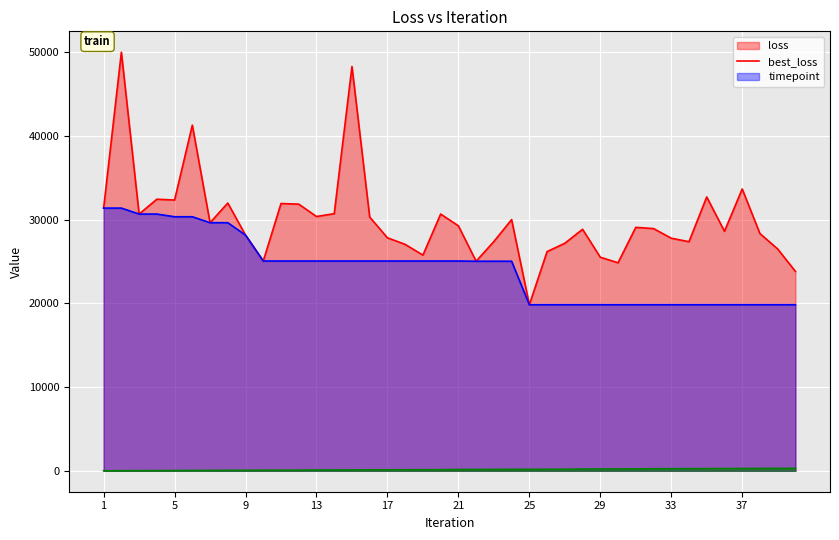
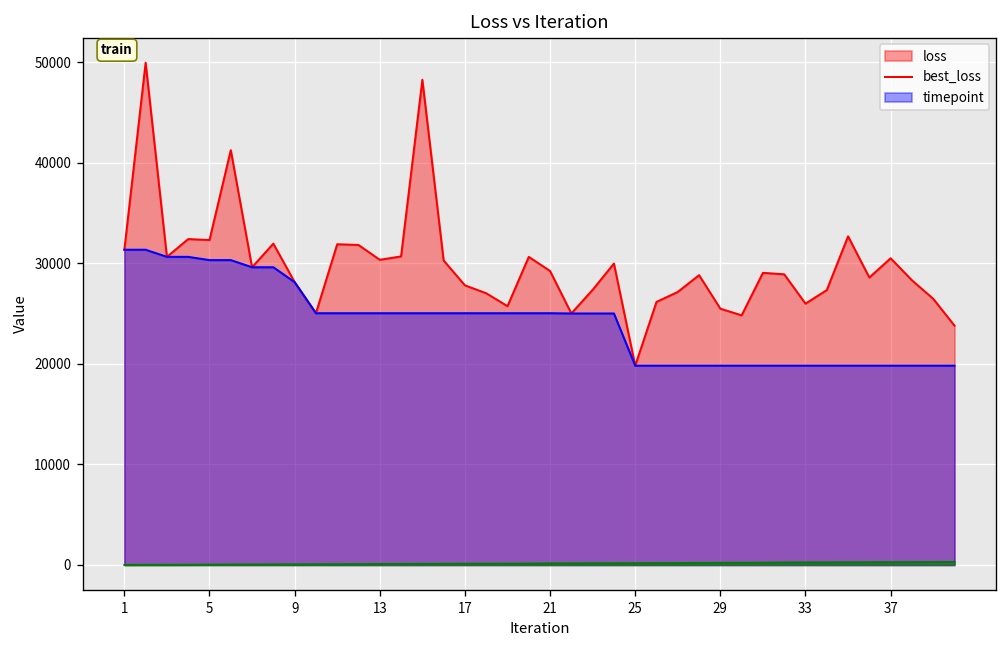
  {
    "loss": {
      "5": 32000,
      "13": 30000,
      "17": 28000,
      "21": 29000,
      "29": 25000,
-     "33": 28000,
-     "37": 34000
+     "33": 26000,
+     "37": 31000
    }
  }
